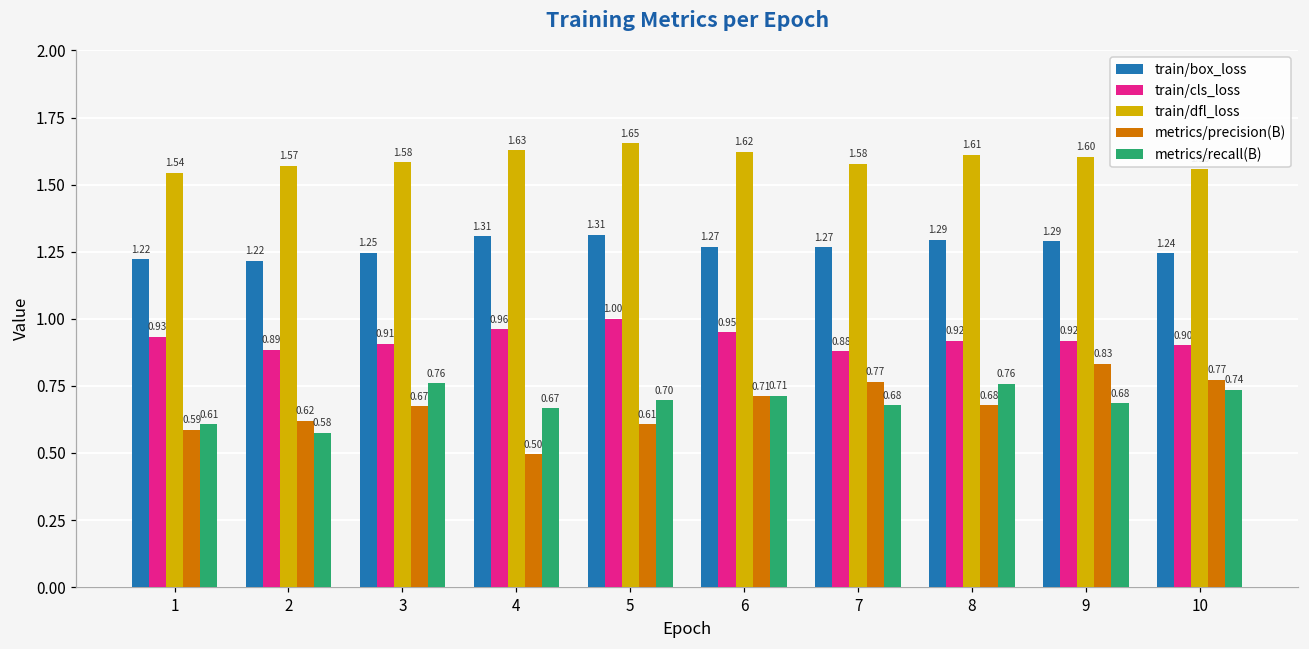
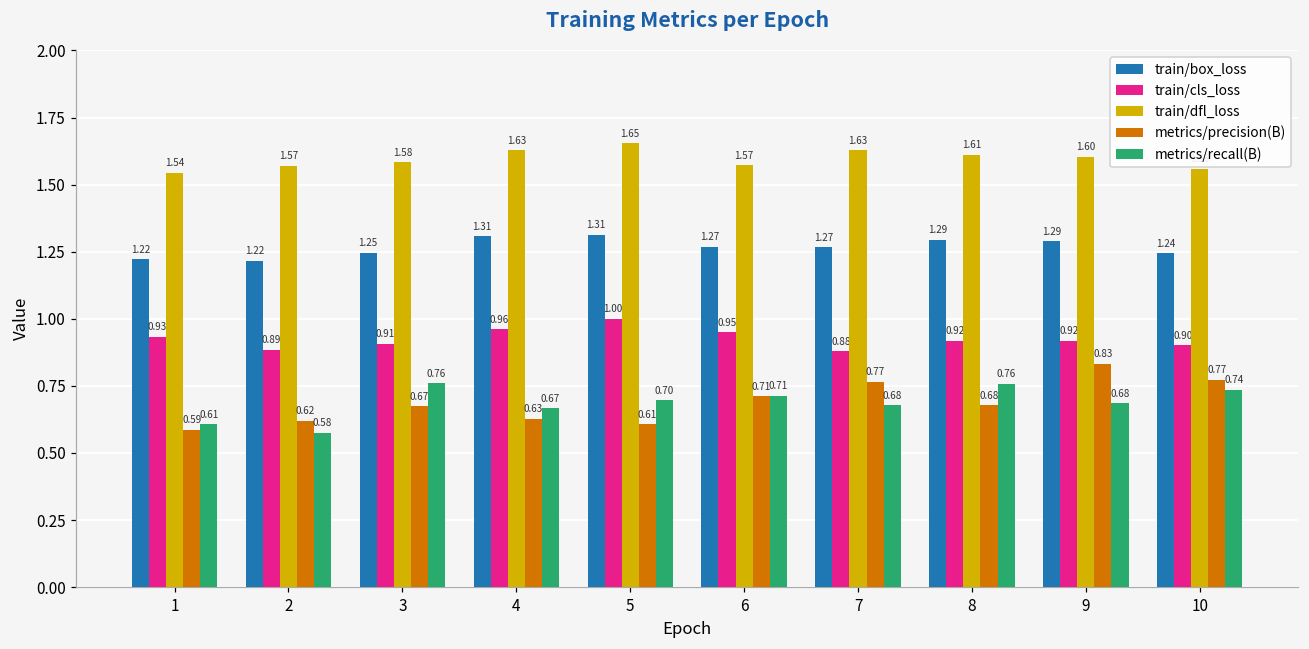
  {
    "train/box_loss": {
      "1": 1.22,
      "2": 1.22,
      "3": 1.25,
      "4": 1.31,
      "5": 1.31,
      "6": 1.27,
      "7": 1.27,
      "8": 1.29,
      "9": 1.29,
      "10": 1.24
    },
    "train/cls_loss": {
      "1": 0.93,
      "2": 0.89,
      "3": 0.91,
      "4": 0.96,
      "5": 1.00,
      "6": 0.95,
      "7": 0.88,
      "8": 0.92,
      "9": 0.92,
      "10": 0.90
    },
    "train/dfl_loss": {
      "1": 1.54,
      "2": 1.57,
      "3": 1.58,
      "4": 1.63,
      "5": 1.65,
-     "6": 1.62,
-     "7": 1.58,
+     "6": 1.57,
+     "7": 1.63,
      "8": 1.61,
      "9": 1.60
    },
    "metrics/precision(B)": {
      "1": 0.59,
      "2": 0.62,
      "3": 0.67,
-     "4": 0.50,
+     "4": 0.63,
      "5": 0.61,
      "6": 0.71,
      "7": 0.77,
      "8": 0.68,
      "9": 0.83,
      "10": 0.77
    },
    "metrics/recall(B)": {
      "1": 0.61,
      "2": 0.58,
      "3": 0.76,
      "4": 0.67,
      "5": 0.70,
      "6": 0.71,
      "7": 0.68,
      "8": 0.76,
      "9": 0.68,
      "10": 0.74
    }
  }
